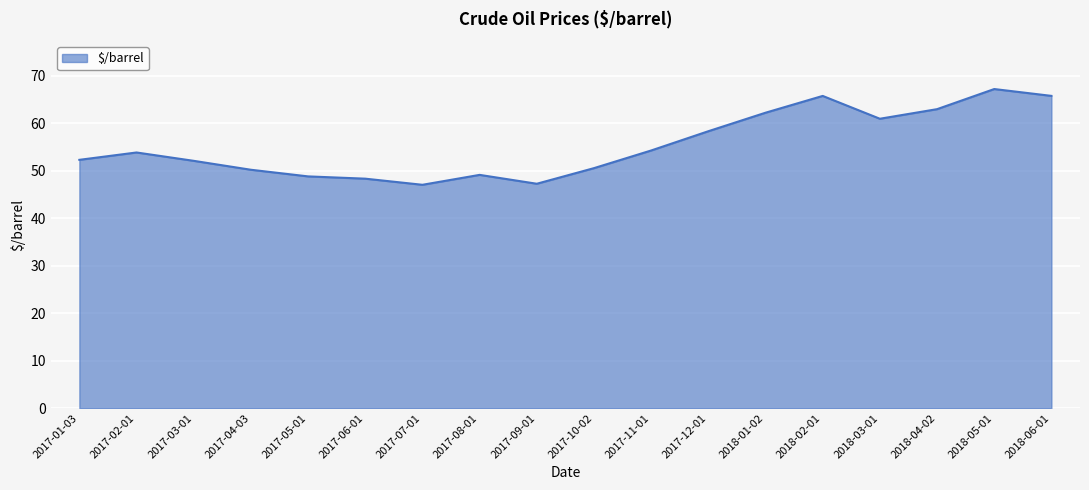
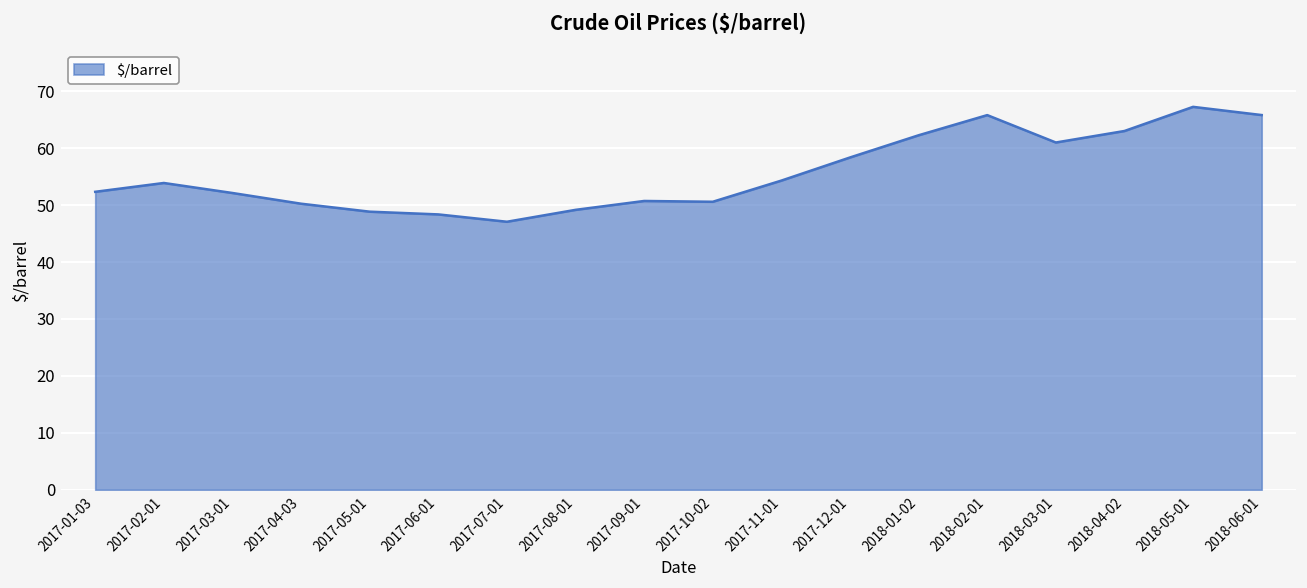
  {
    "2017-01-03": 52,
    "2017-02-01": 54,
    "2017-03-01": 52,
    "2017-04-03": 50,
    "2017-05-01": 49,
    "2017-06-01": 48,
    "2017-07-01": 47,
    "2017-08-01": 49,
-   "2017-09-01": 47,
+   "2017-09-01": 51,
    "2017-10-02": 51,
    "2017-11-01": 54,
    "2017-12-01": 58,
    "2018-01-02": 62,
    "2018-02-01": 66,
    "2018-03-01": 61,
    "2018-04-02": 63,
    "2018-05-01": 67,
    "2018-06-01": 66
  }
